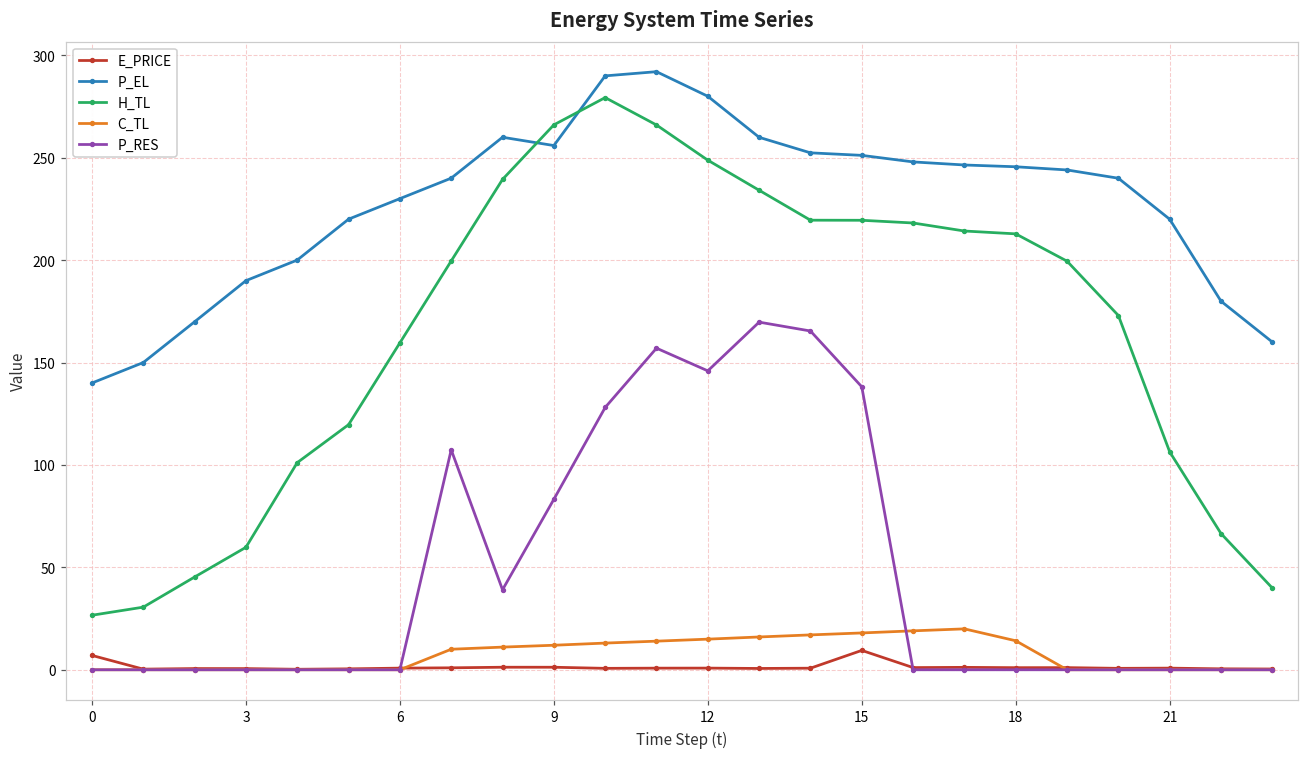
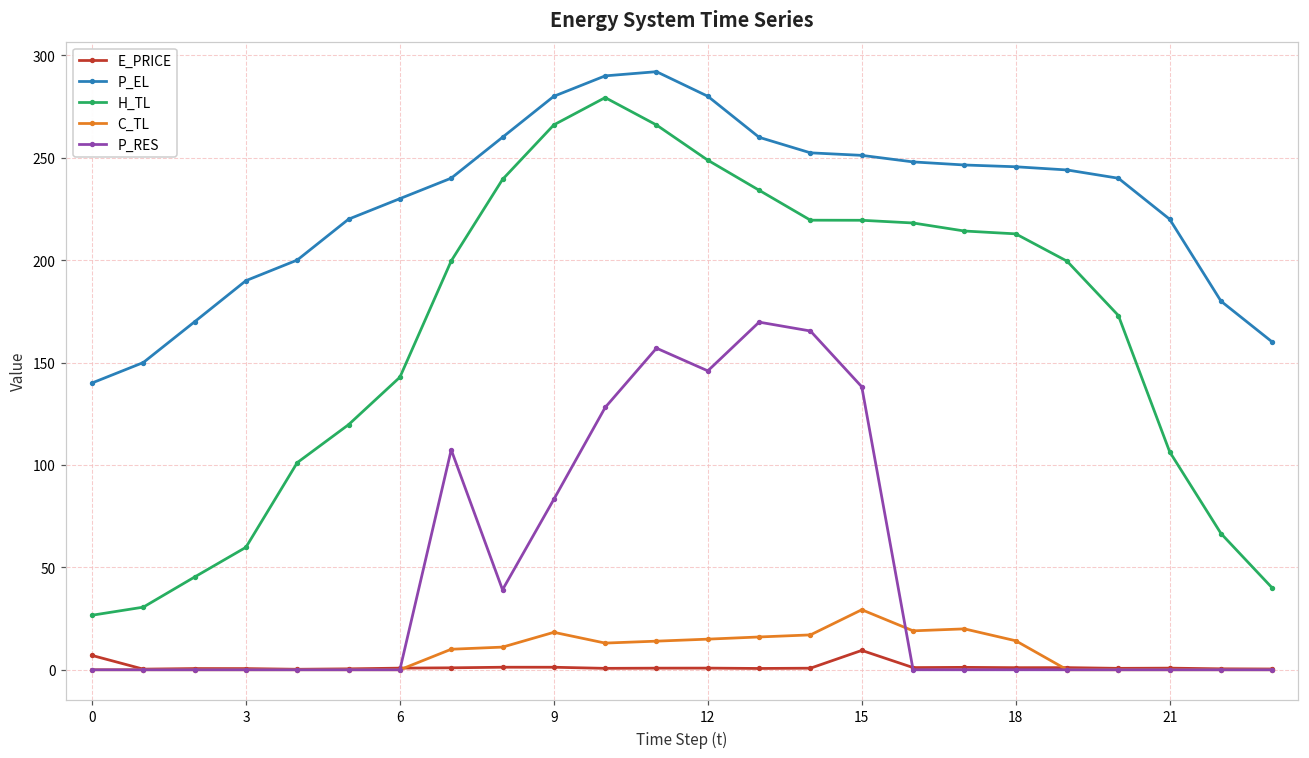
  {
    "E_PRICE": {
      "0": 7,
      "9": 1,
      "12": 1,
      "15": 9
    },
    "P_EL": {
      "0": 140,
      "3": 190,
      "6": 230,
-     "9": 256,
+     "9": 280,
      "12": 280,
      "15": 251,
      "18": 246,
      "21": 220
    },
    "H_TL": {
      "0": 27,
      "3": 60,
-     "6": 160,
+     "6": 143,
      "9": 266,
      "12": 249,
      "15": 219,
      "18": 213,
      "21": 106
    },
    "C_TL": {
-     "9": 12,
+     "9": 18,
      "12": 15,
-     "15": 18,
+     "15": 29,
      "18": 14
    },
    "P_RES": {
      "9": 83,
      "12": 146,
      "15": 138
    }
  }
